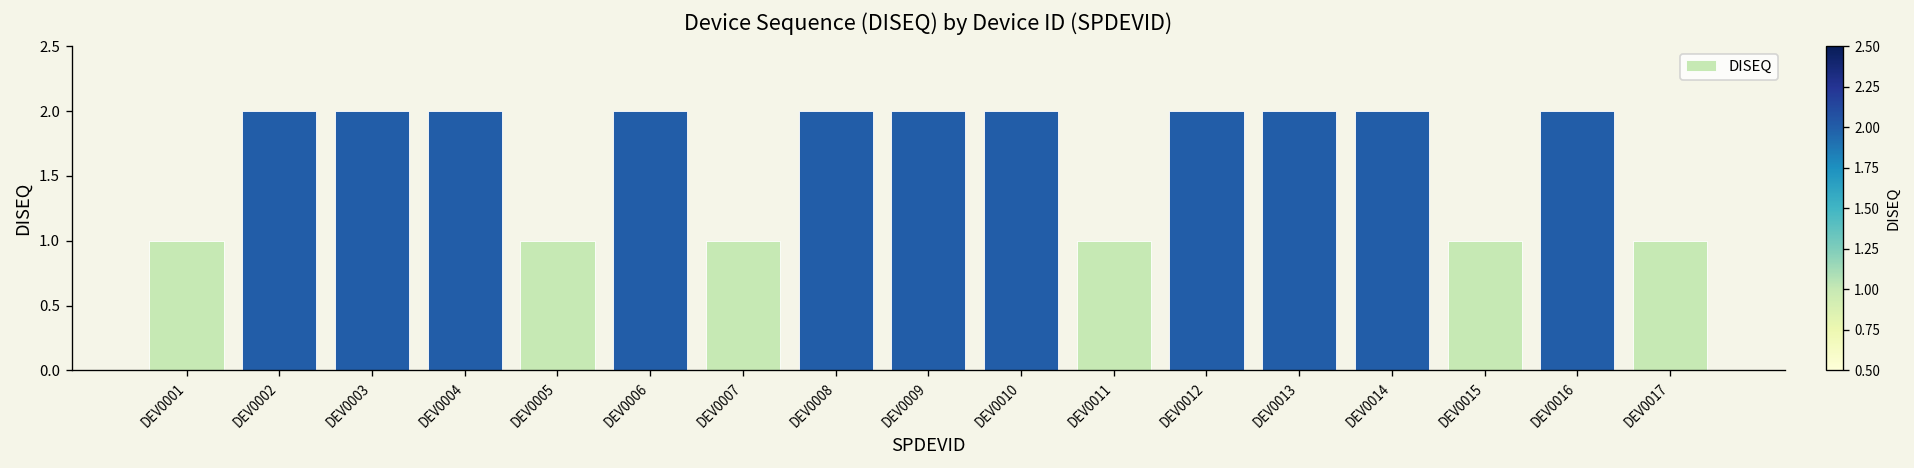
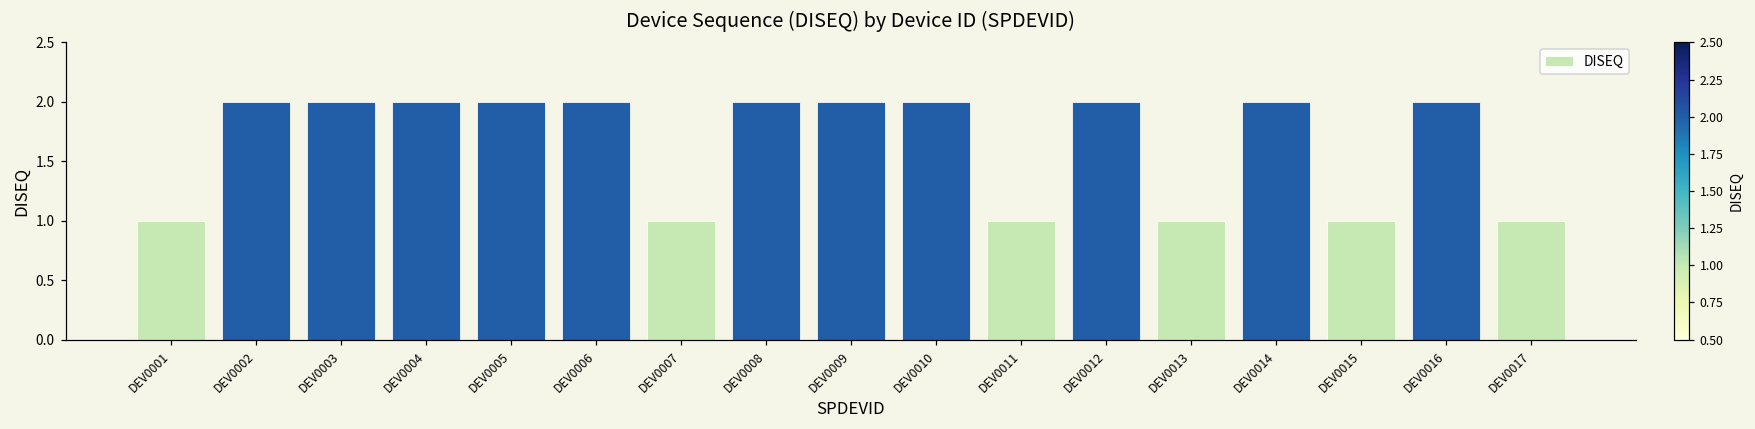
  {
    "DEV0001": 1,
    "DEV0002": 2,
    "DEV0003": 2,
    "DEV0004": 2,
-   "DEV0005": 1,
+   "DEV0005": 2,
    "DEV0006": 2,
    "DEV0007": 1,
    "DEV0008": 2,
    "DEV0009": 2,
    "DEV0010": 2,
    "DEV0011": 1,
    "DEV0012": 2,
-   "DEV0013": 2,
+   "DEV0013": 1,
    "DEV0014": 2,
    "DEV0015": 1,
    "DEV0016": 2,
    "DEV0017": 1
  }
